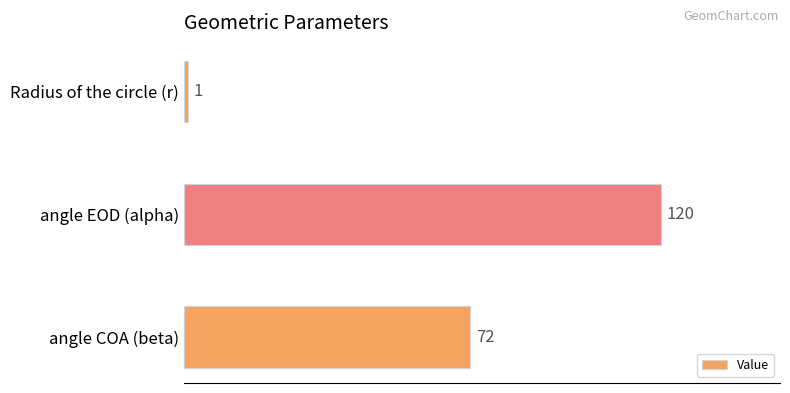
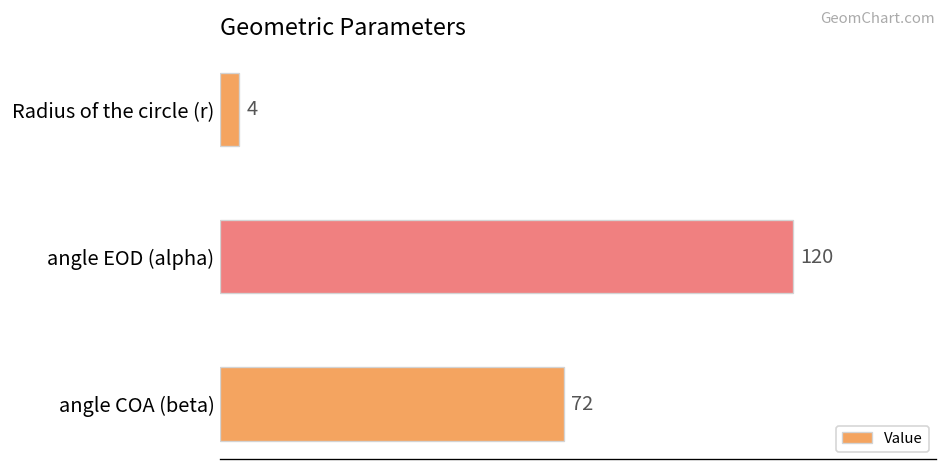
  {
-   "Radius of the circle (r)": 1,
+   "Radius of the circle (r)": 4,
    "angle EOD (alpha)": 120,
    "angle COA (beta)": 72
  }
